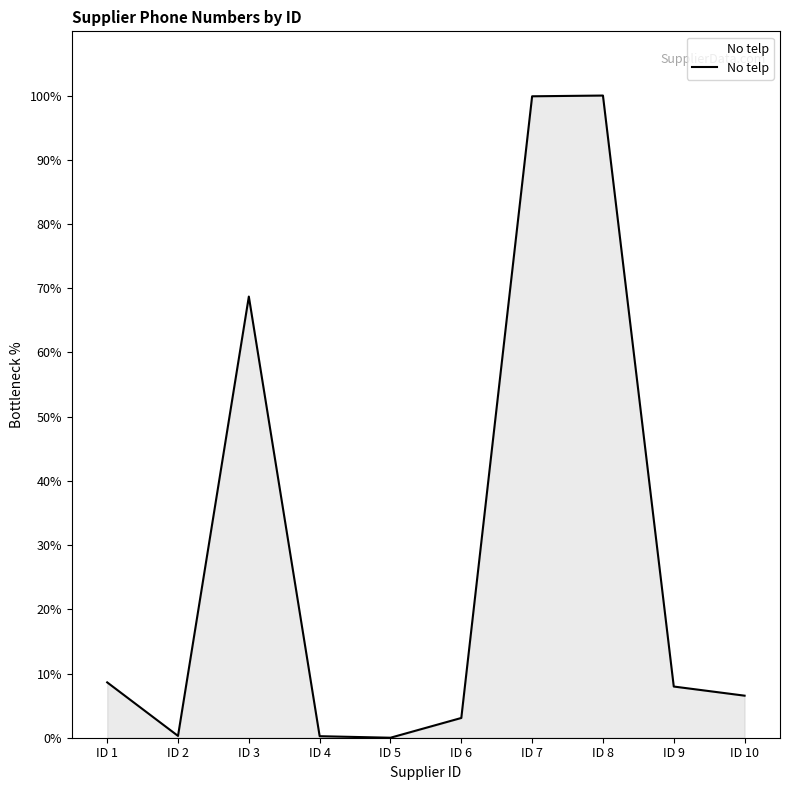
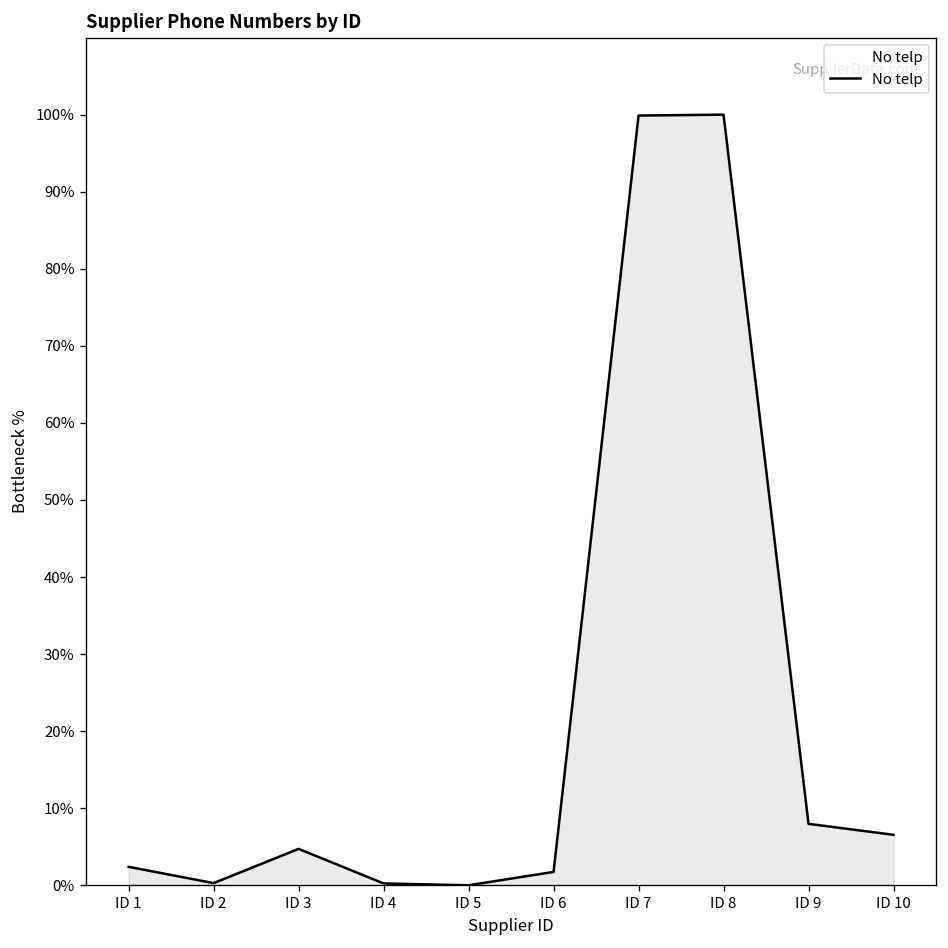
  {
-   "ID 1": "9%",
+   "ID 1": "2%",
    "ID 2": "0%",
-   "ID 3": "69%",
+   "ID 3": "5%",
    "ID 4": "0%",
    "ID 5": "0%",
-   "ID 6": "3%",
+   "ID 6": "2%",
    "ID 7": "100%",
    "ID 8": "100%",
    "ID 9": "8%",
    "ID 10": "7%"
  }
